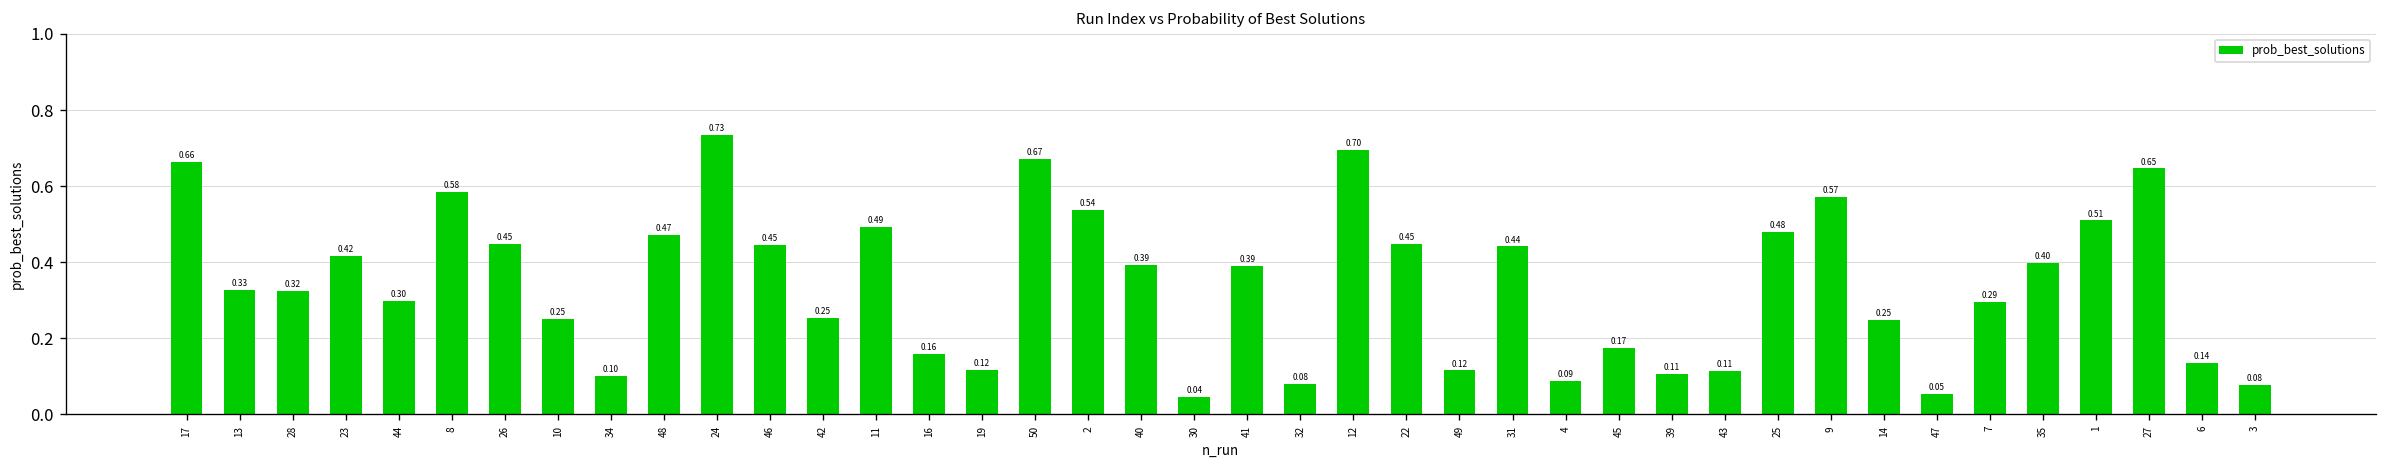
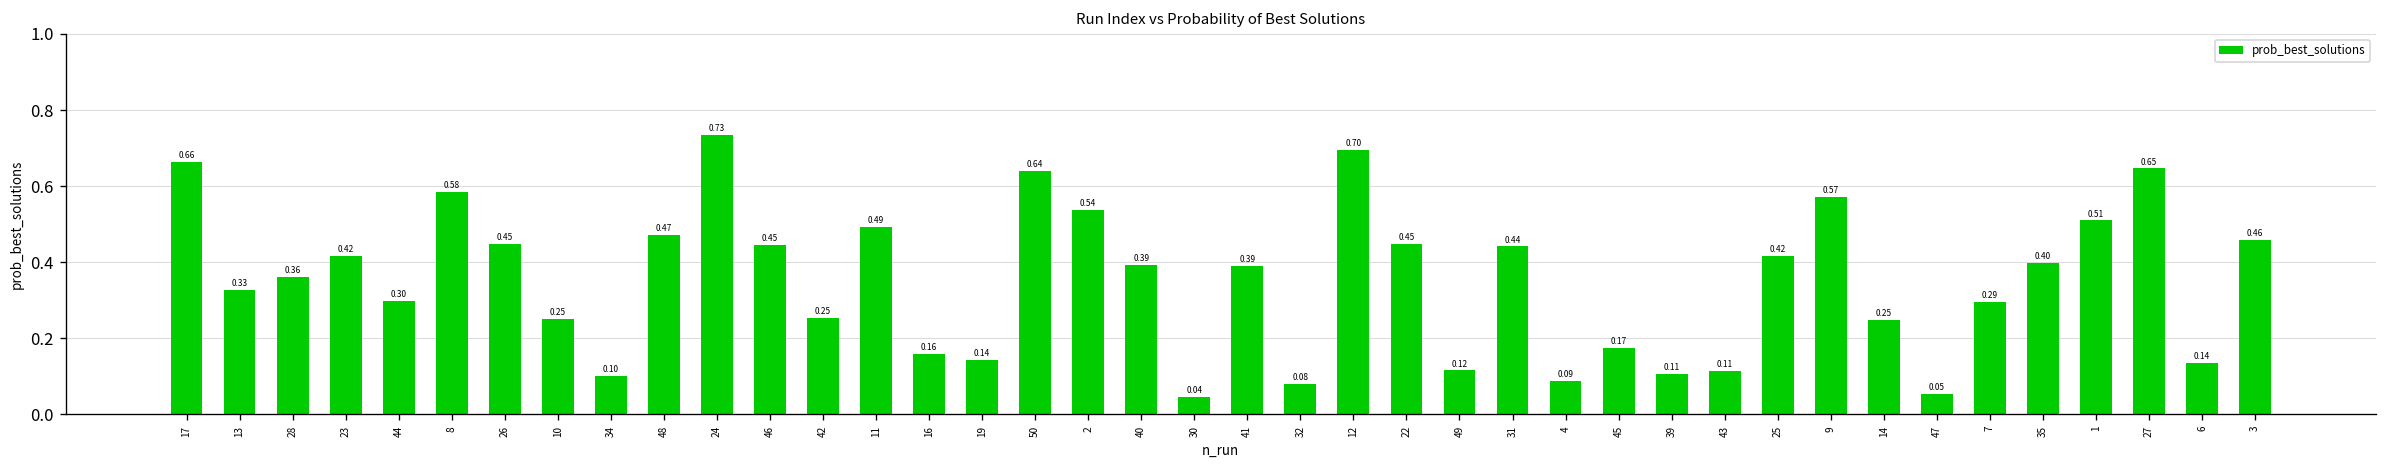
  {
    "17": 0.66,
    "13": 0.33,
-   "28": 0.32,
+   "28": 0.36,
    "23": 0.42,
    "44": 0.30,
    "8": 0.58,
    "26": 0.45,
    "10": 0.25,
    "34": 0.10,
    "48": 0.47,
    "24": 0.73,
    "46": 0.45,
    "42": 0.25,
    "11": 0.49,
    "16": 0.16,
-   "19": 0.12,
-   "50": 0.67,
+   "19": 0.14,
+   "50": 0.64,
    "2": 0.54,
    "40": 0.39,
    "30": 0.04,
    "41": 0.39,
    "32": 0.08,
    "12": 0.70,
    "22": 0.45,
    "49": 0.12,
    "31": 0.44,
    "4": 0.09,
    "45": 0.17,
    "39": 0.11,
    "43": 0.11,
-   "25": 0.48,
+   "25": 0.42,
    "9": 0.57,
    "14": 0.25,
    "47": 0.05,
    "7": 0.29,
    "35": 0.40,
    "1": 0.51,
    "27": 0.65,
    "6": 0.14,
-   "3": 0.08
+   "3": 0.46
  }
